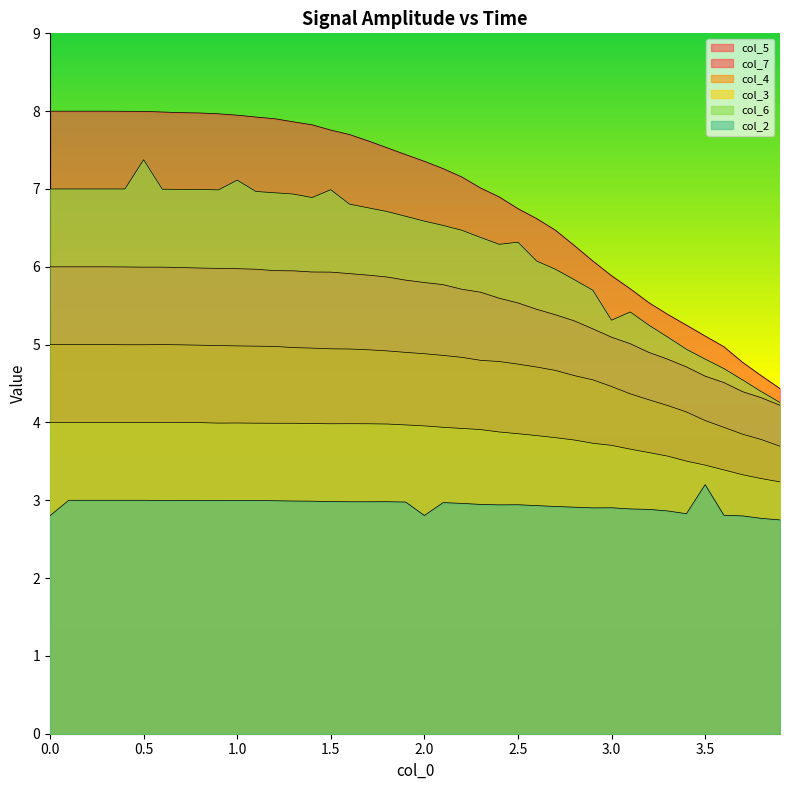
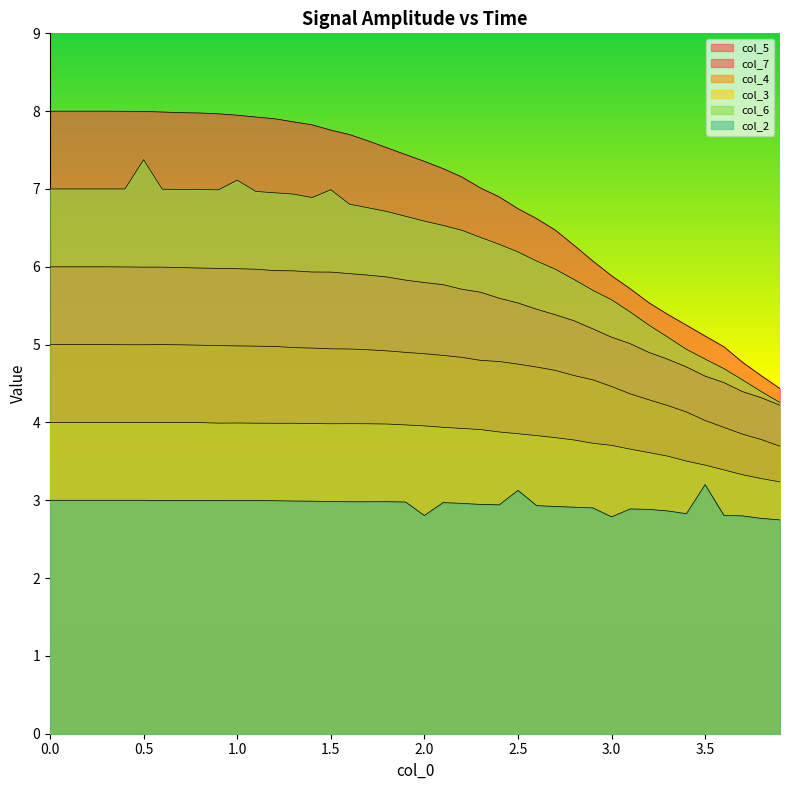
  {
    "col_6": {
      "0.0": 7.0,
      "0.5": 7.4,
      "1.0": 7.1,
      "1.5": 7.0,
      "2.0": 6.6,
-     "2.5": 6.3,
-     "3.0": 5.3,
+     "2.5": 6.2,
+     "3.0": 5.6,
      "3.5": 4.8
    },
    "col_2": {
-     "0.0": 2.8,
+     "0.0": 3.0,
      "0.5": 3.0,
      "1.0": 3.0,
      "1.5": 3.0,
      "2.0": 2.8,
-     "2.5": 2.9,
-     "3.0": 2.9,
+     "2.5": 3.1,
+     "3.0": 2.8,
      "3.5": 3.2
    }
  }
